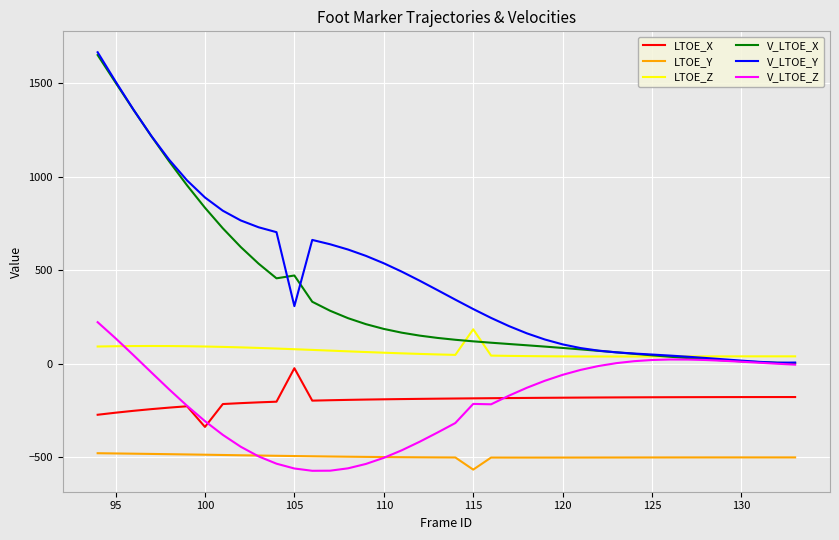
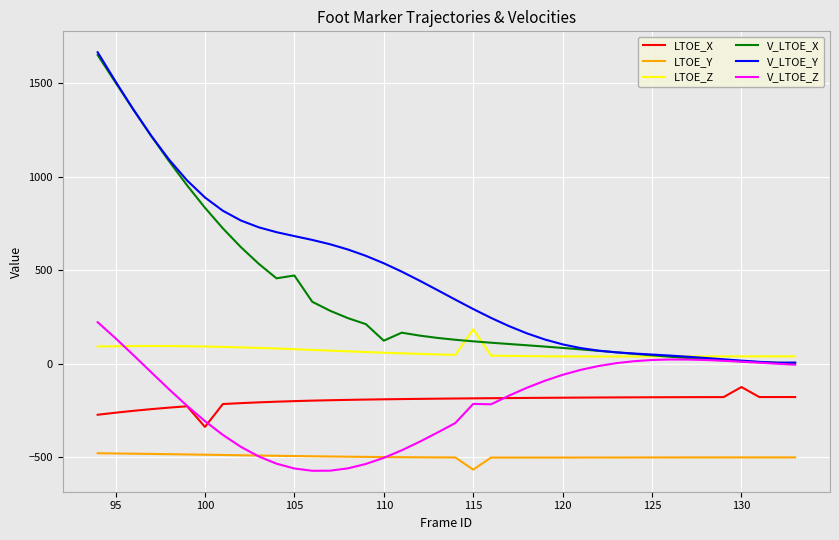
  {
    "LTOE_X": {
      "95": -260,
      "100": -340,
-     "105": -20,
+     "105": -200,
      "110": -190,
      "115": -190,
      "120": -180,
      "125": -180,
-     "130": -180
+     "130": -130
    },
    "LTOE_Y": {
      "95": -480,
      "100": -490,
      "105": -490,
      "115": -570,
      "120": -500,
      "125": -500,
      "130": -500
    },
    "LTOE_Z": {
      "95": 90,
      "100": 90,
      "105": 80,
      "110": 60,
      "115": 180,
      "120": 40,
      "130": 40
    },
    "V_LTOE_X": {
      "100": 830,
      "105": 470,
-     "110": 190,
+     "110": 120,
      "115": 120,
      "120": 80
    },
    "V_LTOE_Y": {
      "100": 890,
-     "105": 310,
+     "105": 680,
      "110": 540,
      "115": 290,
      "120": 100
    },
    "V_LTOE_Z": {
      "95": 140,
      "100": -310,
      "105": -560,
      "115": -220,
      "120": -60,
      "125": 20
    }
  }
